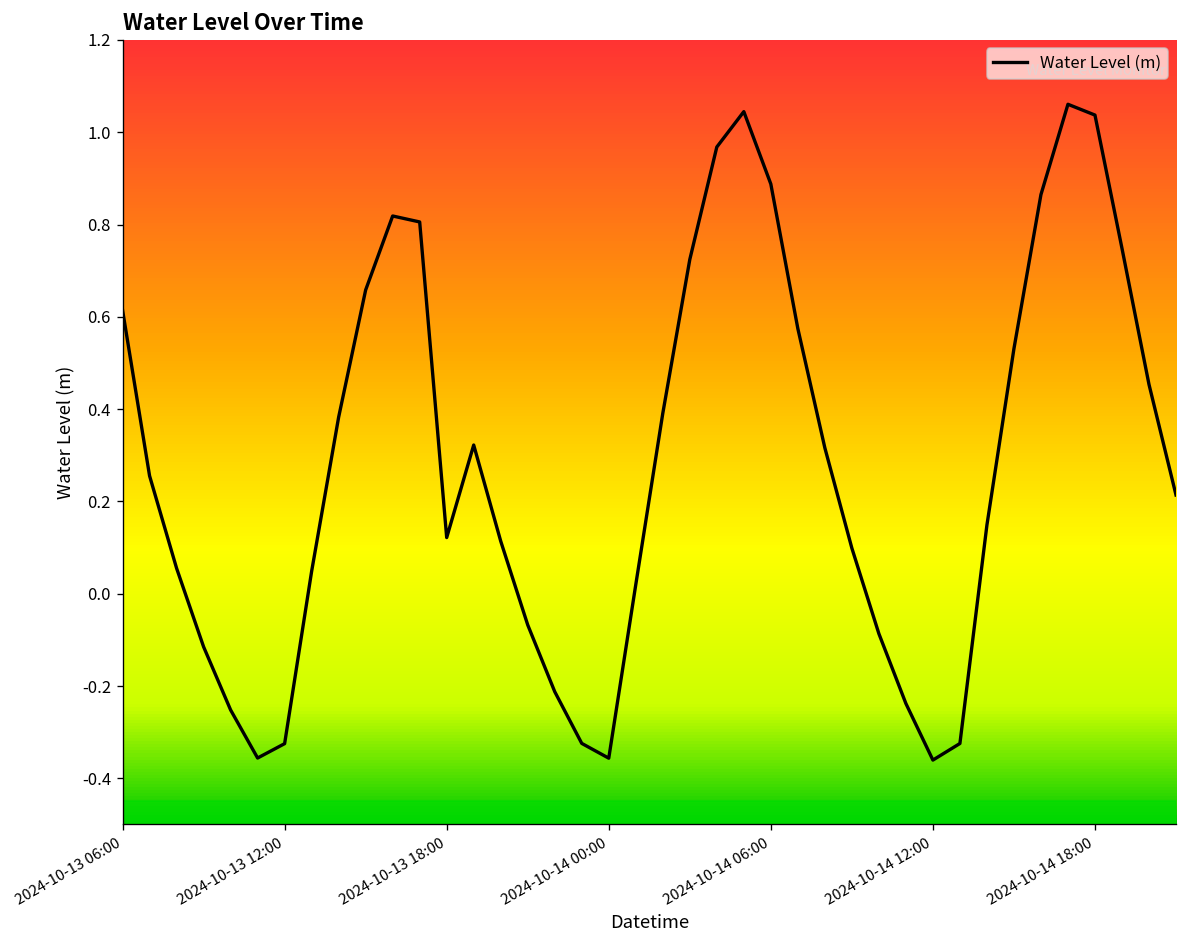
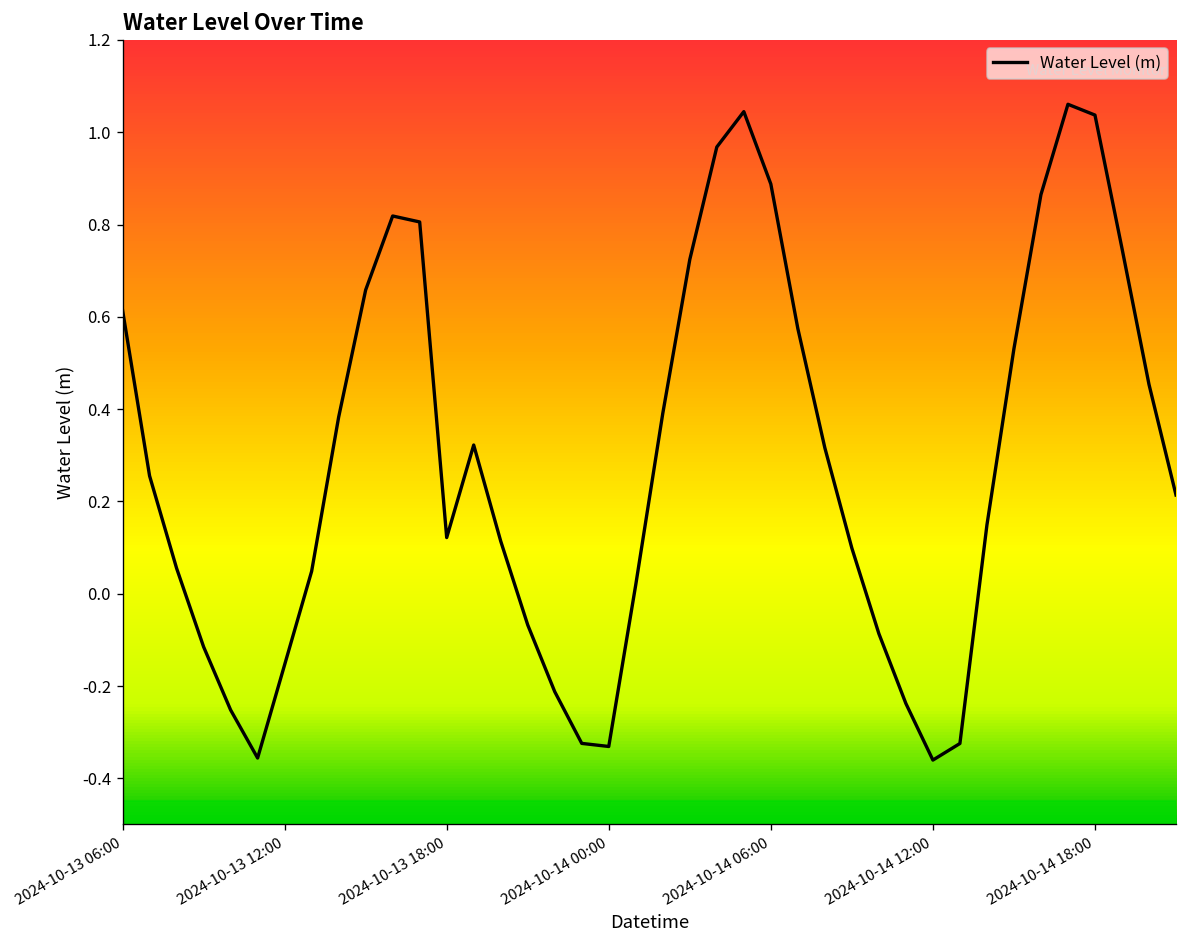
  {
    "2024-10-13 06:00": 0.61,
-   "2024-10-13 12:00": -0.32,
+   "2024-10-13 12:00": -0.15,
    "2024-10-13 18:00": 0.12,
-   "2024-10-14 00:00": -0.36,
+   "2024-10-14 00:00": -0.33,
    "2024-10-14 06:00": 0.89,
    "2024-10-14 12:00": -0.36,
    "2024-10-14 18:00": 1.04
  }
